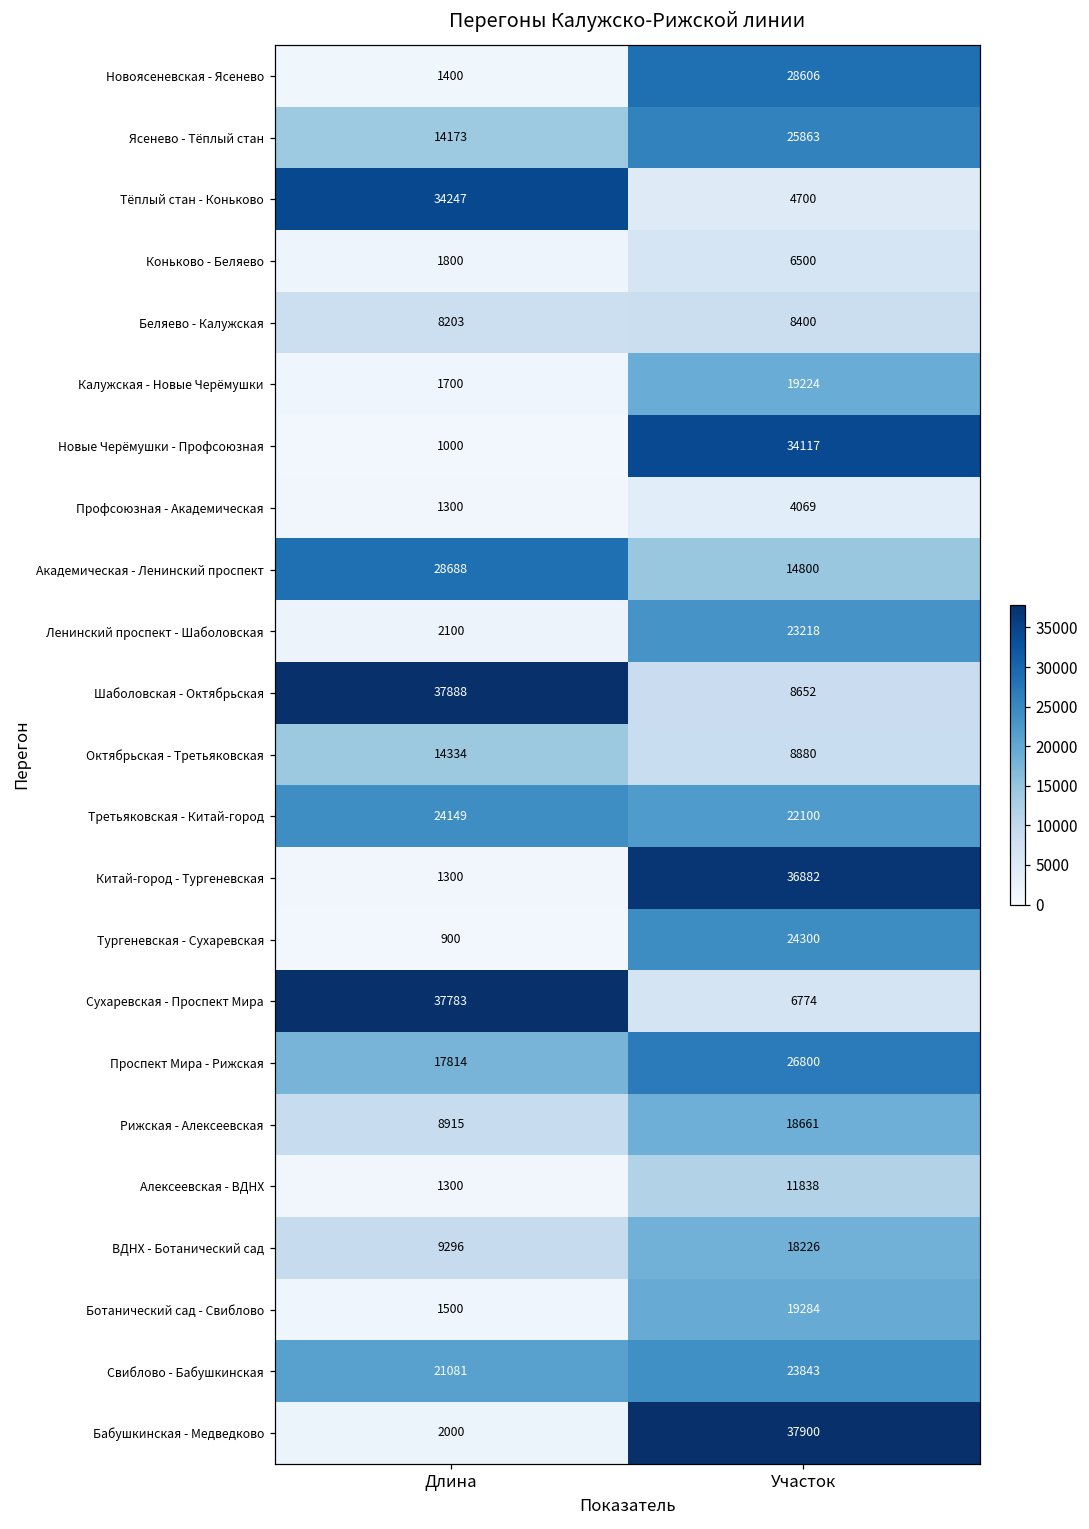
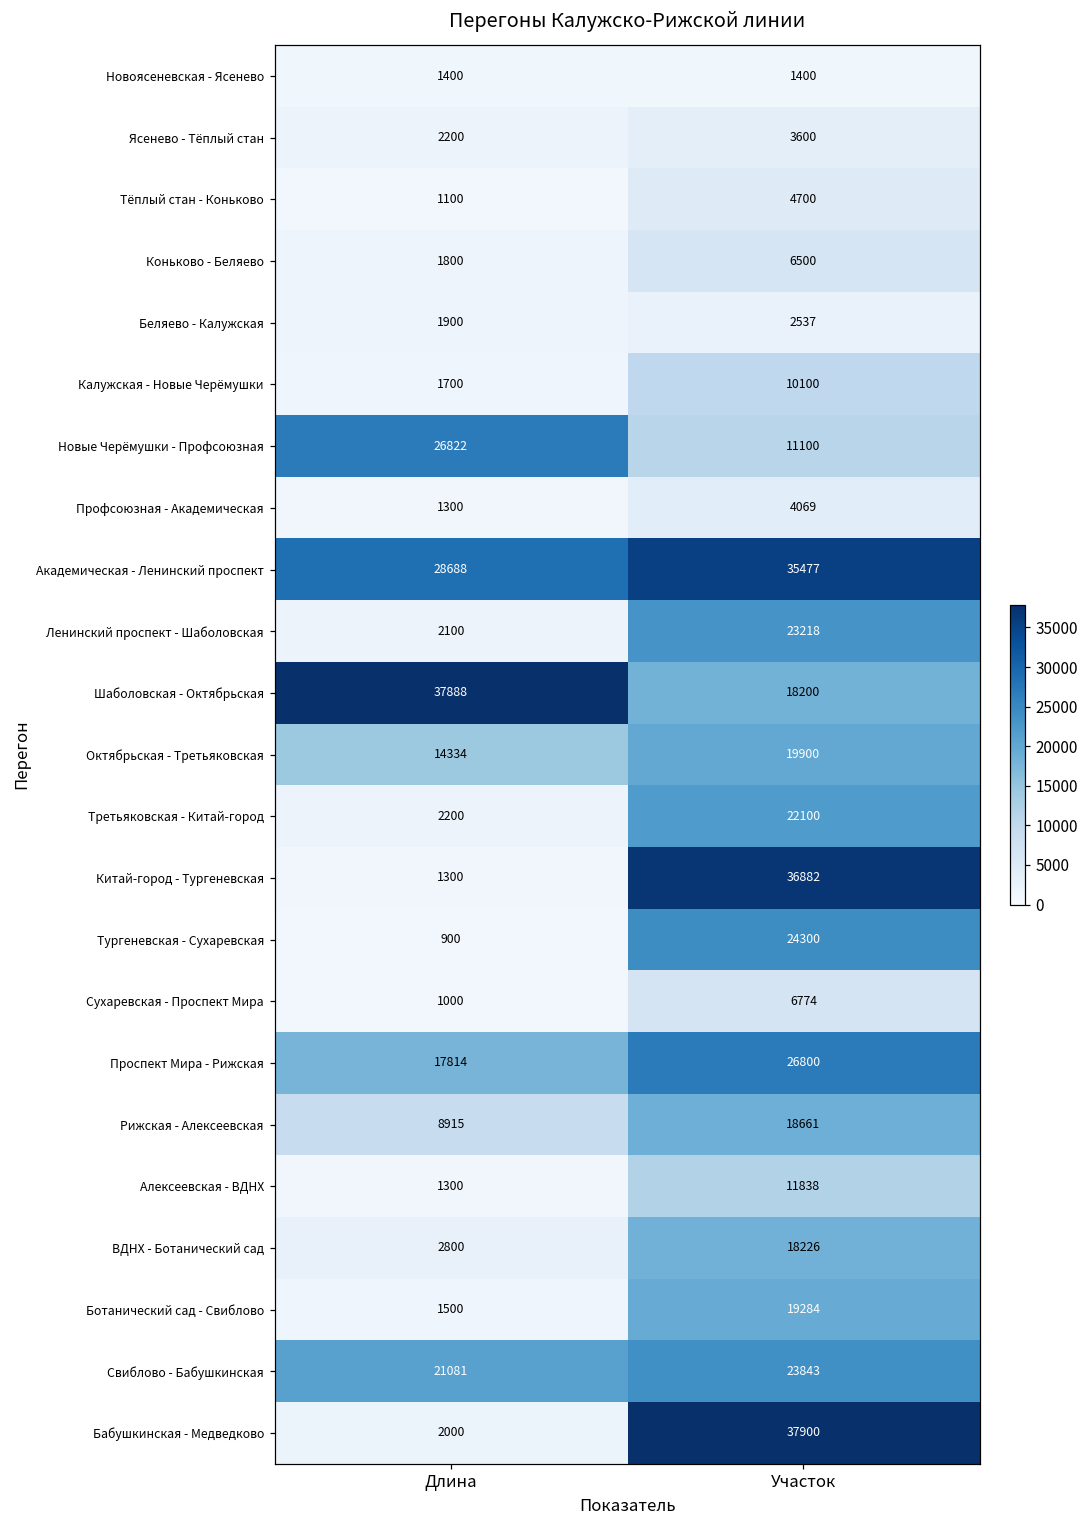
  {
    "Новоясеневская - Ясенево": {
      "Длина": 1400,
-     "Участок": 28606
+     "Участок": 1400
    },
    "Ясенево - Тёплый стан": {
-     "Длина": 14173,
-     "Участок": 25863
+     "Длина": 2200,
+     "Участок": 3600
    },
    "Тёплый стан - Коньково": {
-     "Длина": 34247,
+     "Длина": 1100,
      "Участок": 4700
    },
    "Коньково - Беляево": {
      "Длина": 1800,
      "Участок": 6500
    },
    "Беляево - Калужская": {
-     "Длина": 8203,
-     "Участок": 8400
+     "Длина": 1900,
+     "Участок": 2537
    },
    "Калужская - Новые Черёмушки": {
      "Длина": 1700,
-     "Участок": 19224
+     "Участок": 10100
    },
    "Новые Черёмушки - Профсоюзная": {
-     "Длина": 1000,
-     "Участок": 34117
+     "Длина": 26822,
+     "Участок": 11100
    },
    "Профсоюзная - Академическая": {
      "Длина": 1300,
      "Участок": 4069
    },
    "Академическая - Ленинский проспект": {
      "Длина": 28688,
-     "Участок": 14800
+     "Участок": 35477
    },
    "Ленинский проспект - Шаболовская": {
      "Длина": 2100,
      "Участок": 23218
    },
    "Шаболовская - Октябрьская": {
      "Длина": 37888,
-     "Участок": 8652
+     "Участок": 18200
    },
    "Октябрьская - Третьяковская": {
      "Длина": 14334,
-     "Участок": 8880
+     "Участок": 19900
    },
    "Третьяковская - Китай-город": {
-     "Длина": 24149,
+     "Длина": 2200,
      "Участок": 22100
    },
    "Китай-город - Тургеневская": {
      "Длина": 1300,
      "Участок": 36882
    },
    "Тургеневская - Сухаревская": {
      "Длина": 900,
      "Участок": 24300
    },
    "Сухаревская - Проспект Мира": {
-     "Длина": 37783,
+     "Длина": 1000,
      "Участок": 6774
    },
    "Проспект Мира - Рижская": {
      "Длина": 17814,
      "Участок": 26800
    },
    "Рижская - Алексеевская": {
      "Длина": 8915,
      "Участок": 18661
    },
    "Алексеевская - ВДНХ": {
      "Длина": 1300,
      "Участок": 11838
    },
    "ВДНХ - Ботанический сад": {
-     "Длина": 9296,
+     "Длина": 2800,
      "Участок": 18226
    },
    "Ботанический сад - Свиблово": {
      "Длина": 1500,
      "Участок": 19284
    },
    "Свиблово - Бабушкинская": {
      "Длина": 21081,
      "Участок": 23843
    },
    "Бабушкинская - Медведково": {
      "Длина": 2000,
      "Участок": 37900
    }
  }
